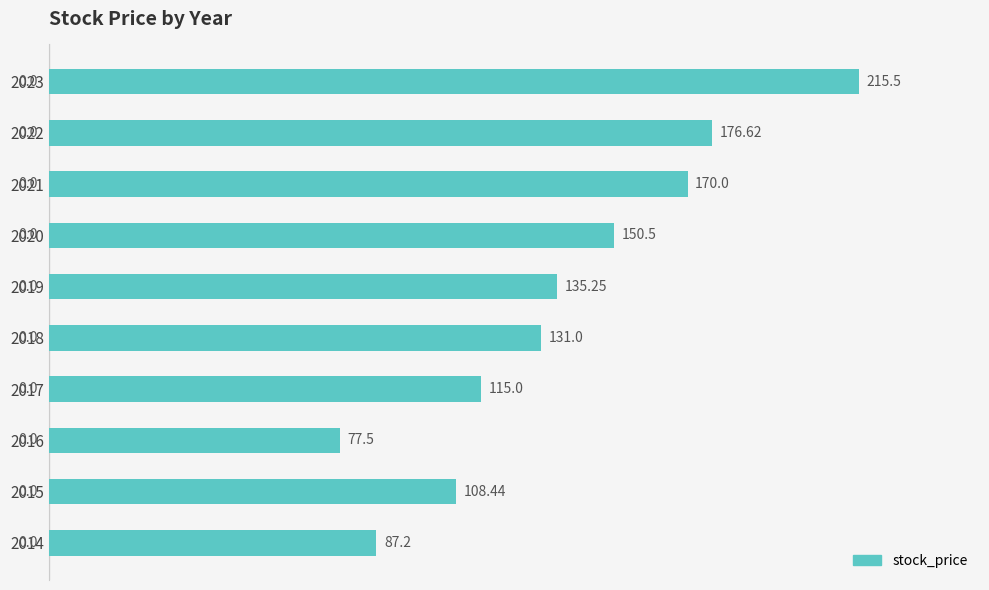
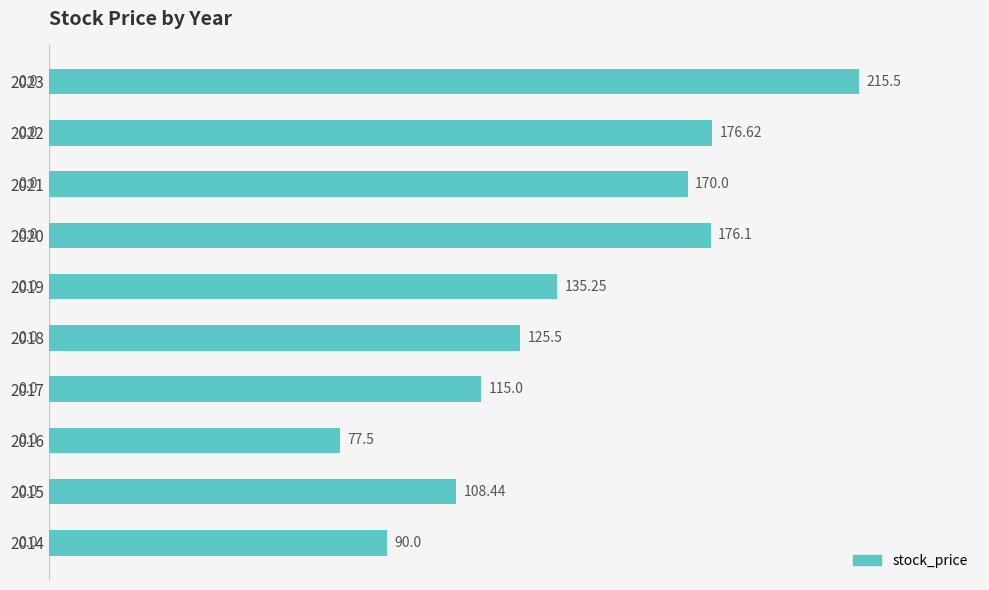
  {
    "2023": 215.5,
    "2022": 176.62,
    "2021": 170.0,
-   "2020": 150.5,
+   "2020": 176.1,
    "2019": 135.25,
-   "2018": 131.0,
+   "2018": 125.5,
    "2017": 115.0,
    "2016": 77.5,
    "2015": 108.44,
-   "2014": 87.2
+   "2014": 90.0
  }
